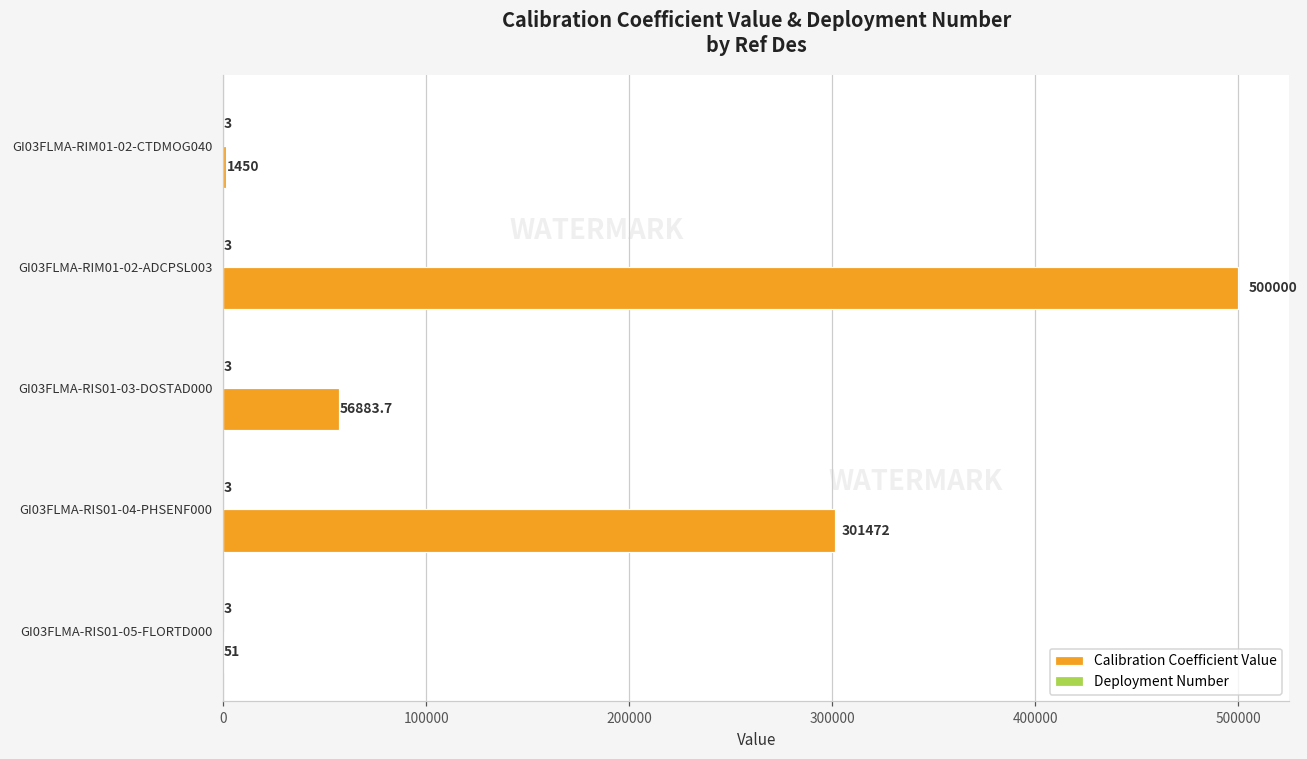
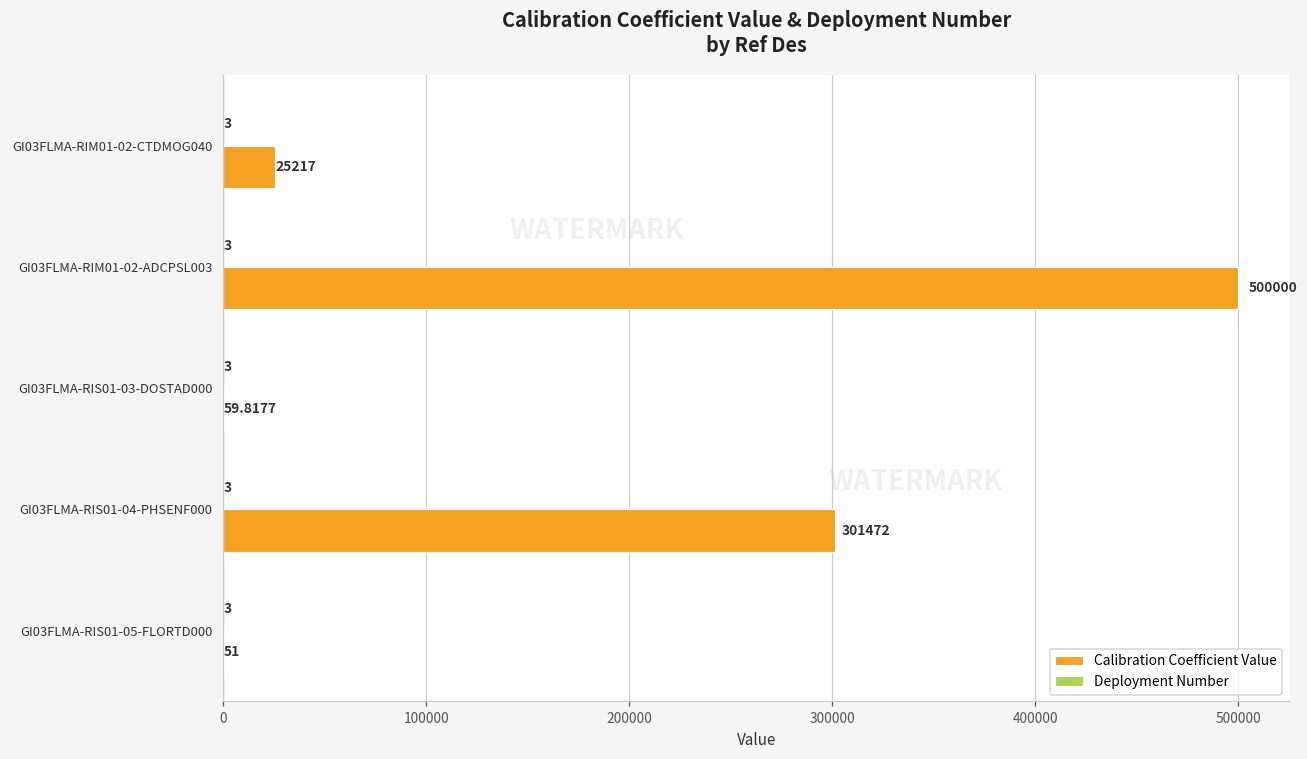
  {
    "Calibration Coefficient Value": {
-     "GI03FLMA-RIM01-02-CTDMOG040": 1450,
+     "GI03FLMA-RIM01-02-CTDMOG040": 25217,
      "GI03FLMA-RIM01-02-ADCPSL003": 500000,
-     "GI03FLMA-RIS01-03-DOSTAD000": 56883.7,
+     "GI03FLMA-RIS01-03-DOSTAD000": 59.8177,
      "GI03FLMA-RIS01-04-PHSENF000": 301472,
      "GI03FLMA-RIS01-05-FLORTD000": 51
    },
    "Deployment Number": {
      "GI03FLMA-RIM01-02-CTDMOG040": 3,
      "GI03FLMA-RIM01-02-ADCPSL003": 3,
      "GI03FLMA-RIS01-03-DOSTAD000": 3,
      "GI03FLMA-RIS01-04-PHSENF000": 3,
      "GI03FLMA-RIS01-05-FLORTD000": 3
    }
  }
